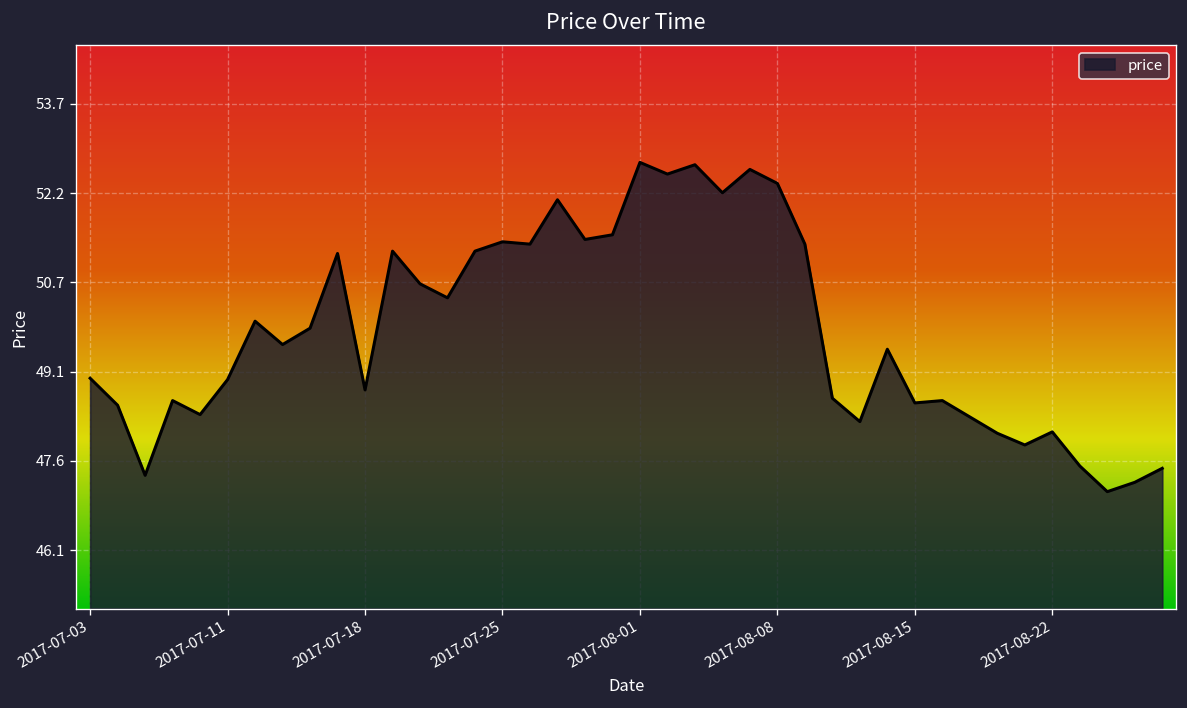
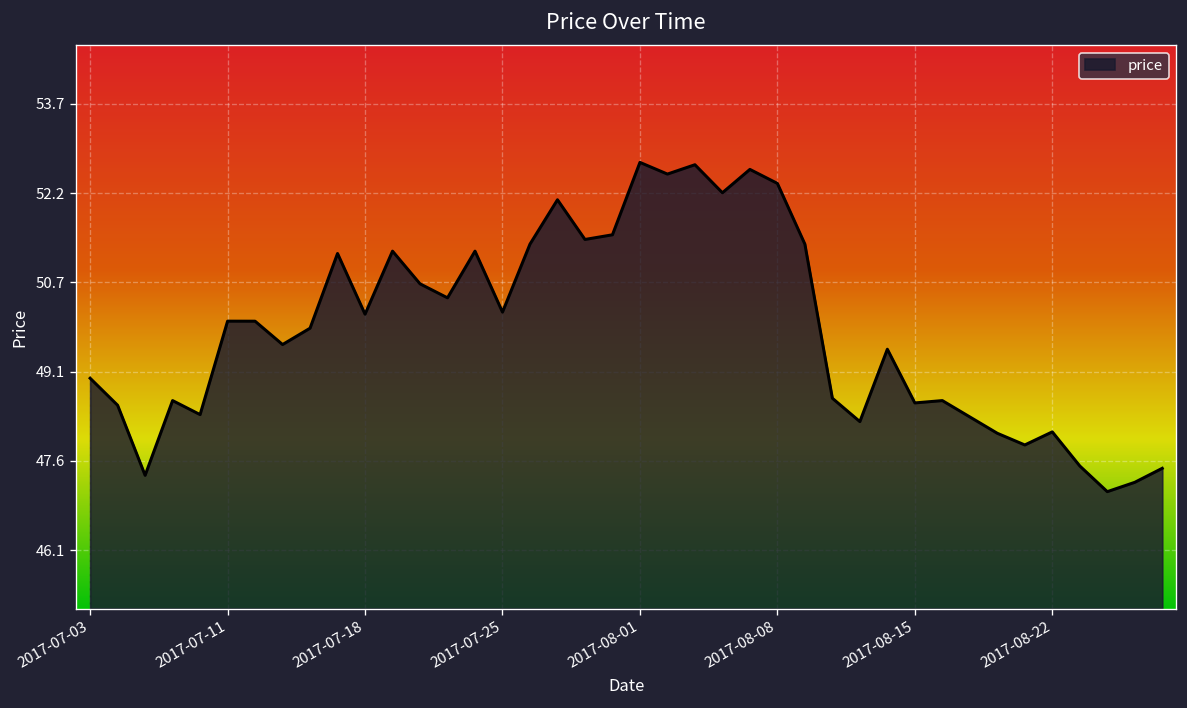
  {
    "2017-07-03": 49.0,
-   "2017-07-11": 49.0,
-   "2017-07-18": 48.8,
-   "2017-07-25": 51.4,
+   "2017-07-11": 50.0,
+   "2017-07-18": 50.1,
+   "2017-07-25": 50.2,
    "2017-08-01": 52.7,
    "2017-08-08": 52.4,
    "2017-08-15": 48.6,
    "2017-08-22": 48.1
  }
